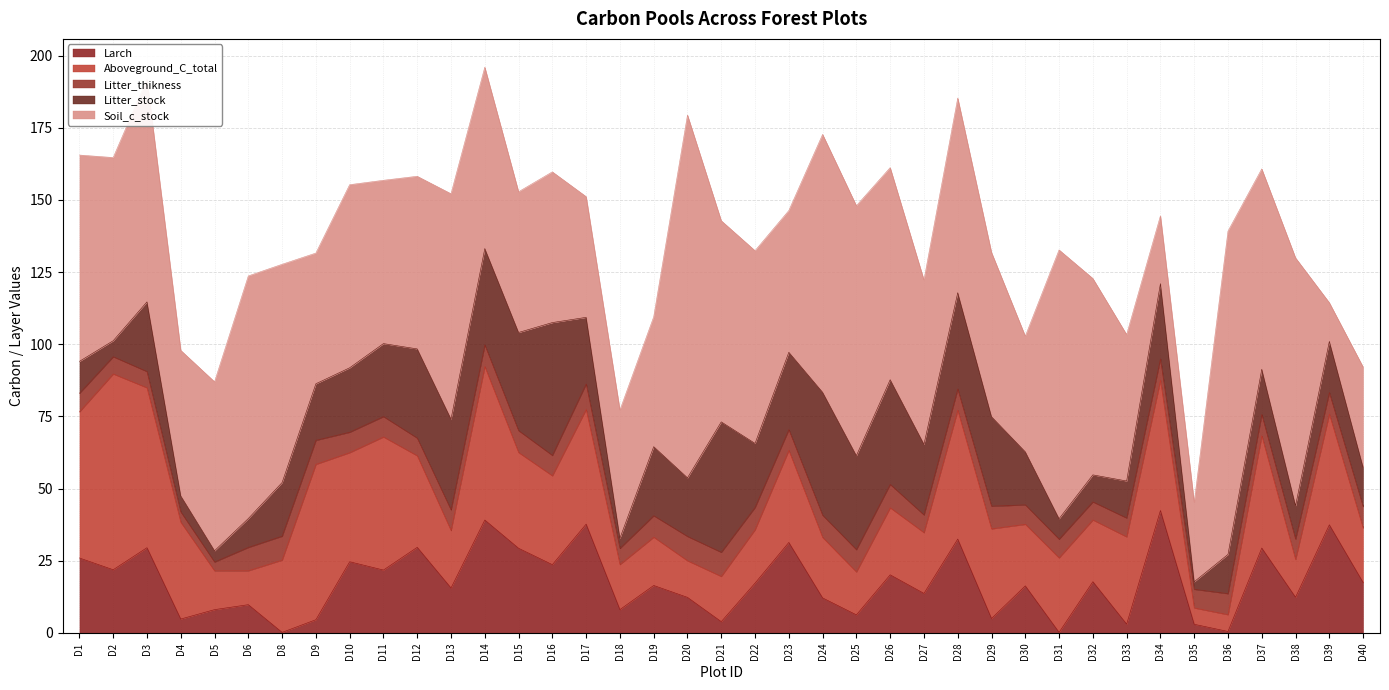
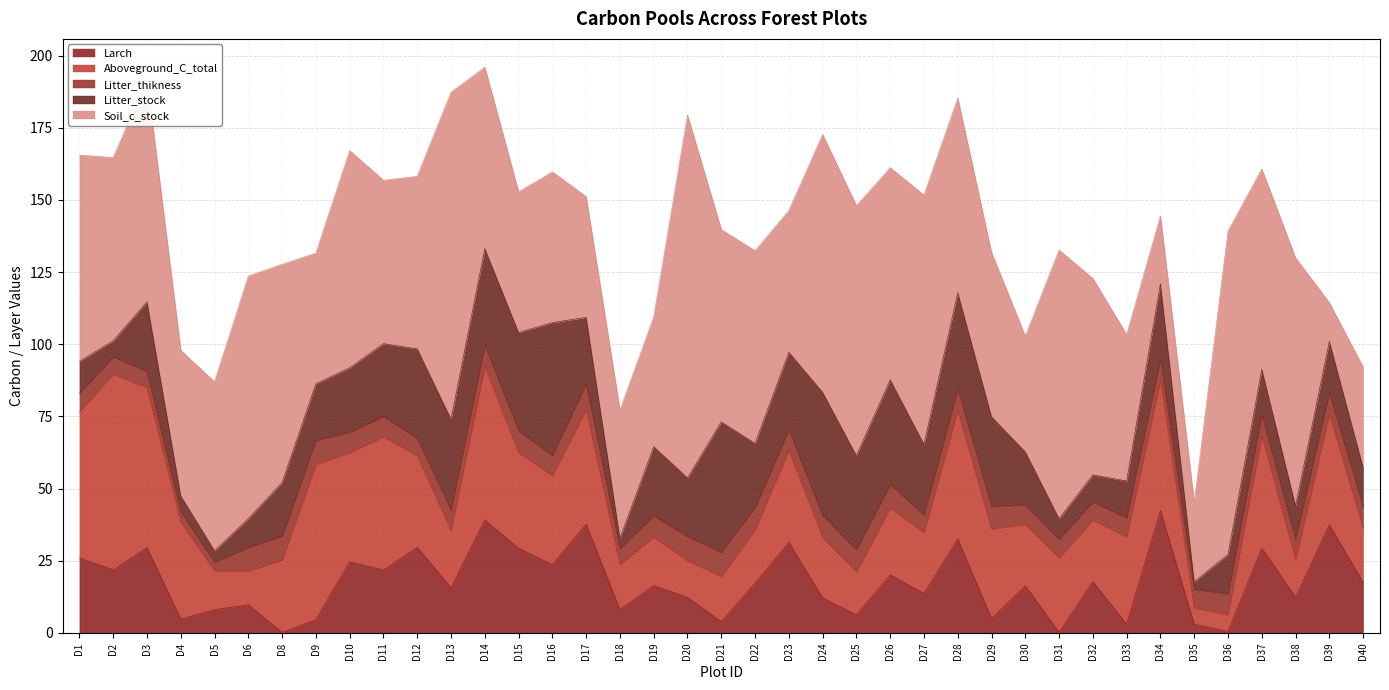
  {
    "Soil_c_stock": {
      "D1": 71,
      "D2": 63,
      "D4": 50,
      "D5": 59,
      "D6": 84,
      "D8": 76,
      "D9": 45,
-     "D10": 63,
+     "D10": 75,
      "D11": 57,
      "D12": 60,
-     "D13": 78,
+     "D13": 113,
      "D14": 63,
      "D15": 49,
      "D16": 52,
      "D17": 42,
      "D18": 44,
      "D19": 45,
      "D20": 126,
-     "D21": 70,
+     "D21": 67,
      "D22": 67,
      "D23": 49,
      "D24": 89,
      "D25": 87,
      "D26": 73,
-     "D27": 57,
+     "D27": 86,
      "D28": 67,
      "D29": 57,
      "D30": 40,
      "D31": 93,
      "D32": 68,
      "D33": 51,
      "D34": 23,
      "D35": 28,
      "D36": 112,
      "D37": 69,
      "D38": 86,
      "D39": 13,
      "D40": 35
    }
  }
